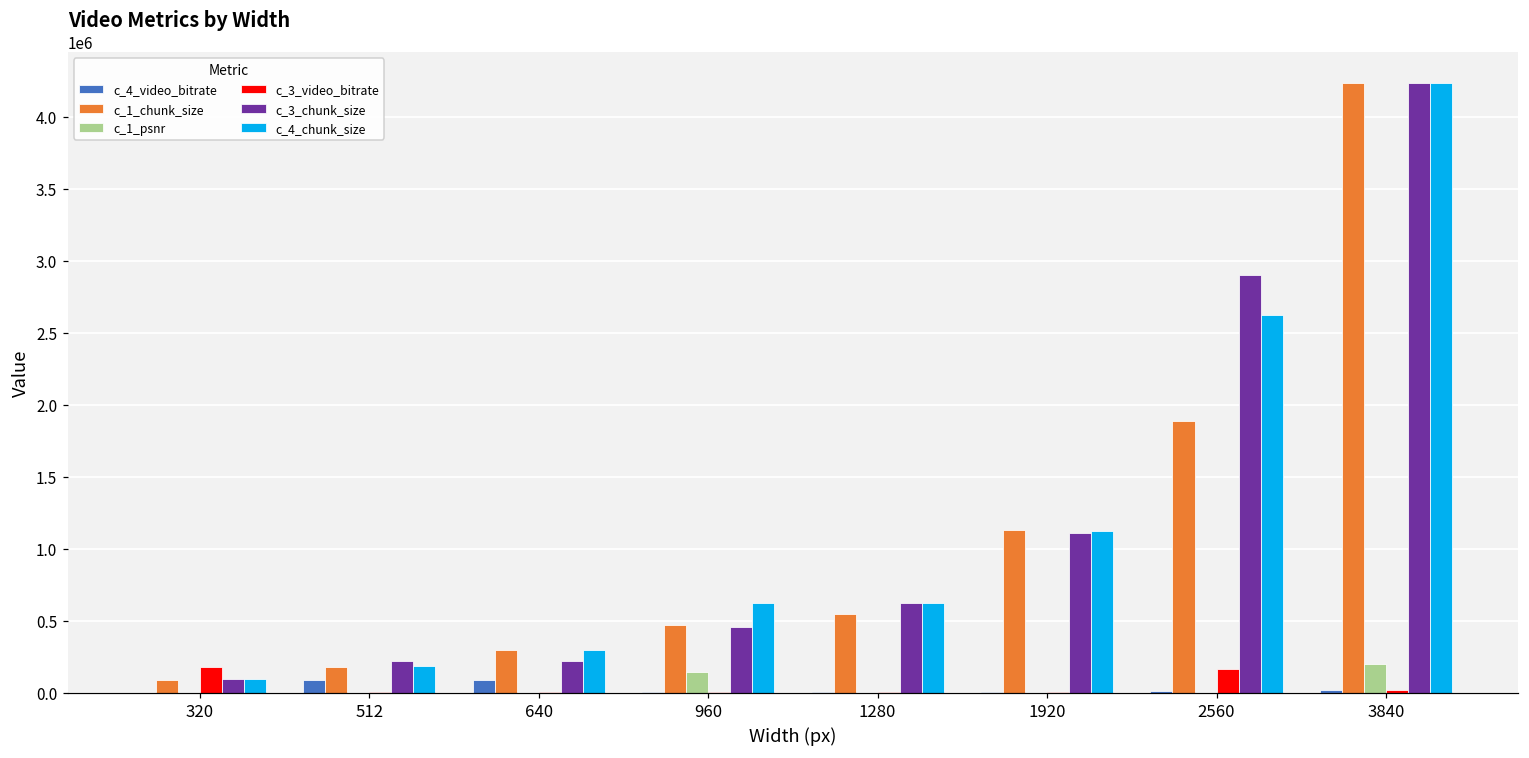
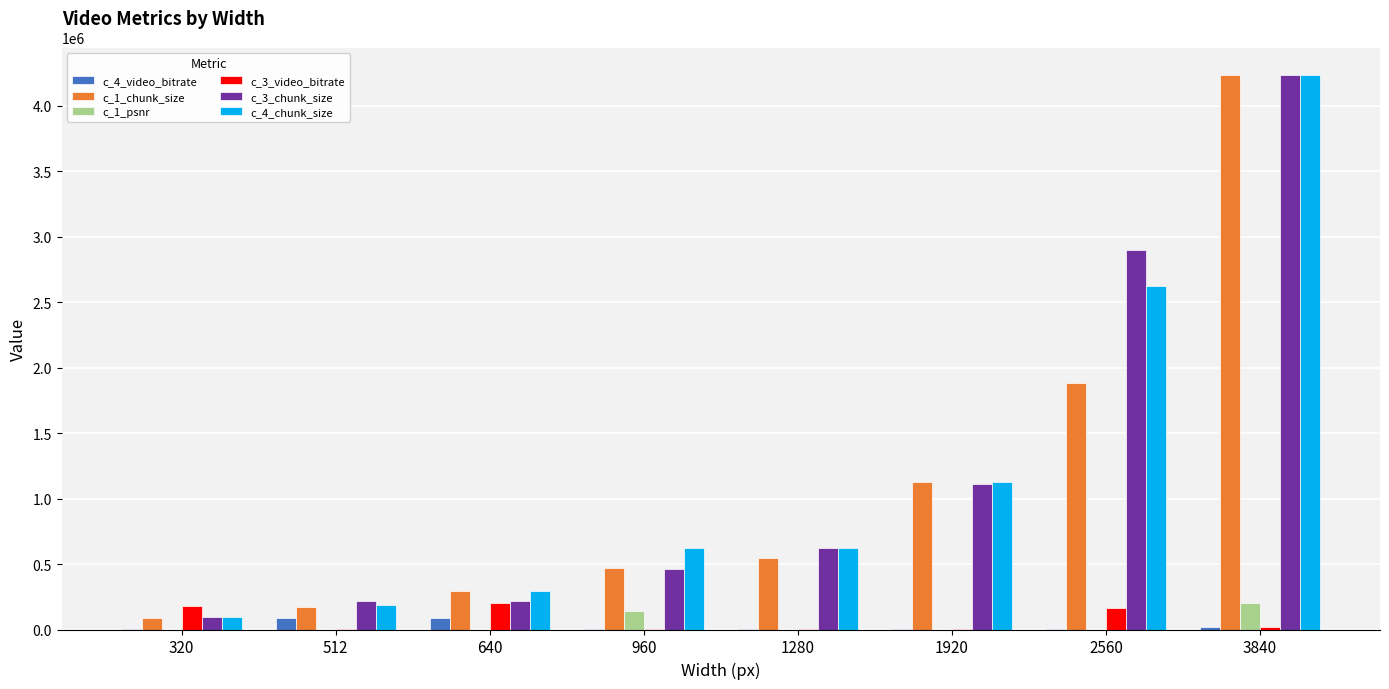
  {
    "c_4_video_bitrate": {
      "512": 90000,
      "640": 90000
    },
    "c_1_chunk_size": {
      "320": 90000,
      "512": 170000,
      "640": 300000,
      "960": 470000,
      "1280": 540000,
      "1920": 1130000,
      "2560": 1890000,
      "3840": 4230000
    },
    "c_1_psnr": {
      "960": 140000,
      "3840": 200000
    },
    "c_3_video_bitrate": {
      "320": 180000,
-     "640": 0,
+     "640": 200000,
      "2560": 160000
    },
    "c_3_chunk_size": {
      "320": 90000,
      "512": 220000,
      "640": 220000,
      "960": 460000,
      "1280": 620000,
      "1920": 1110000,
      "2560": 2900000,
      "3840": 4230000
    },
    "c_4_chunk_size": {
      "320": 90000,
      "512": 190000,
      "640": 300000,
      "960": 620000,
      "1280": 620000,
      "1920": 1120000,
      "2560": 2620000,
      "3840": 4230000
    }
  }
